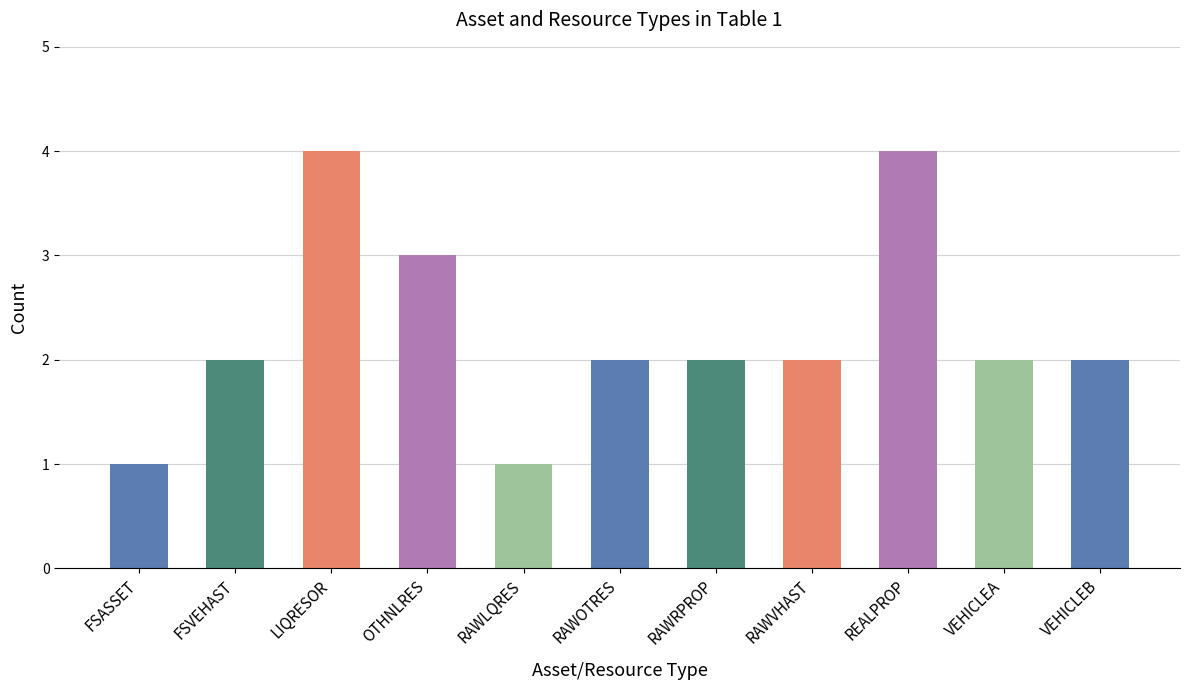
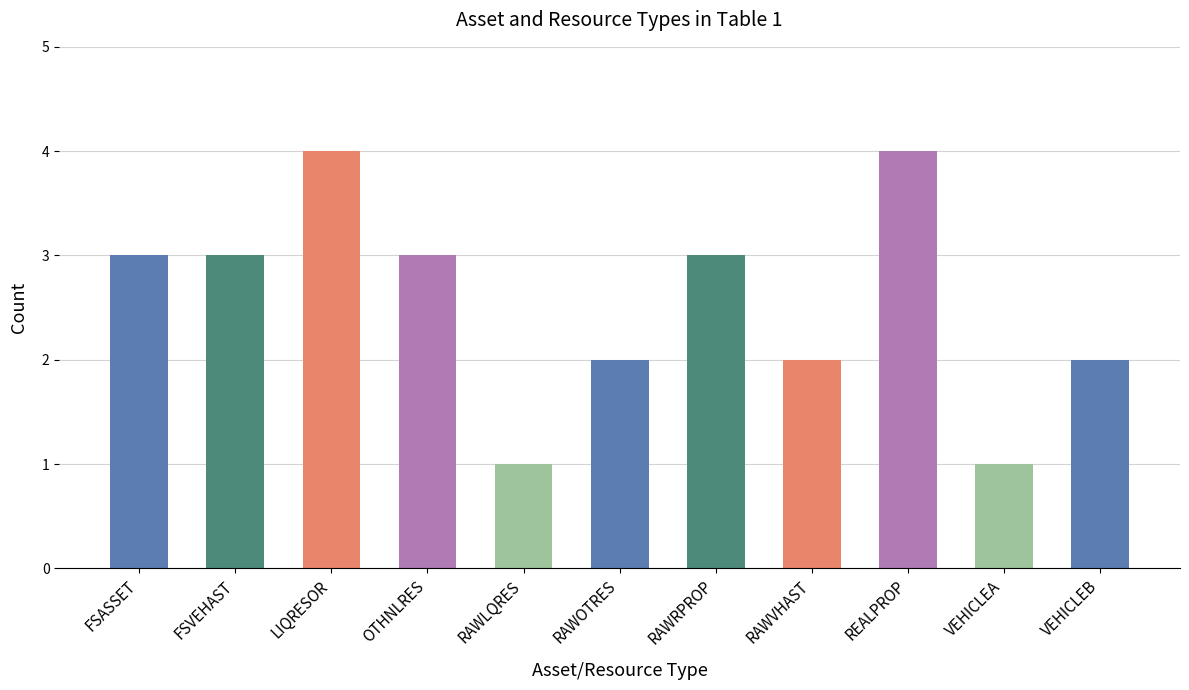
  {
-   "FSASSET": 1,
-   "FSVEHAST": 2,
+   "FSASSET": 3,
+   "FSVEHAST": 3,
    "LIQRESOR": 4,
    "OTHNLRES": 3,
    "RAWLQRES": 1,
    "RAWOTRES": 2,
-   "RAWRPROP": 2,
+   "RAWRPROP": 3,
    "RAWVHAST": 2,
    "REALPROP": 4,
-   "VEHICLEA": 2,
+   "VEHICLEA": 1,
    "VEHICLEB": 2
  }
